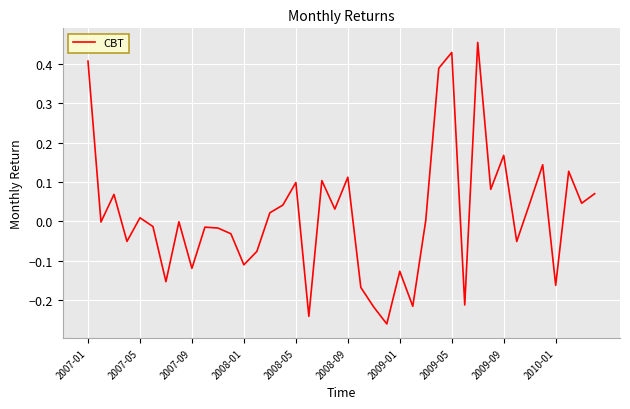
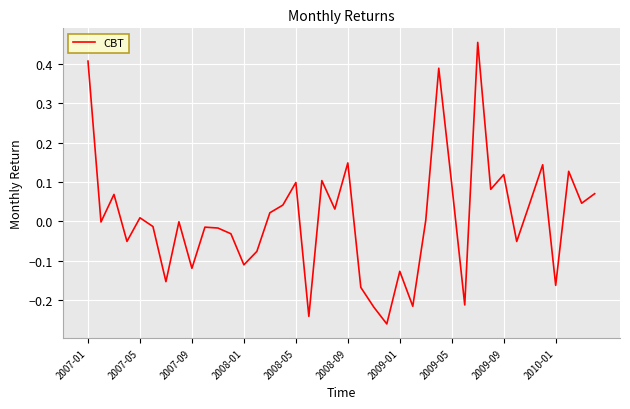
  {
    "2007-01": 0.41,
    "2007-05": 0.01,
    "2007-09": -0.12,
    "2008-01": -0.11,
    "2008-05": 0.10,
-   "2008-09": 0.11,
+   "2008-09": 0.15,
    "2009-01": -0.13,
-   "2009-05": 0.43,
-   "2009-09": 0.17,
+   "2009-05": 0.09,
+   "2009-09": 0.12,
    "2010-01": -0.16
  }
